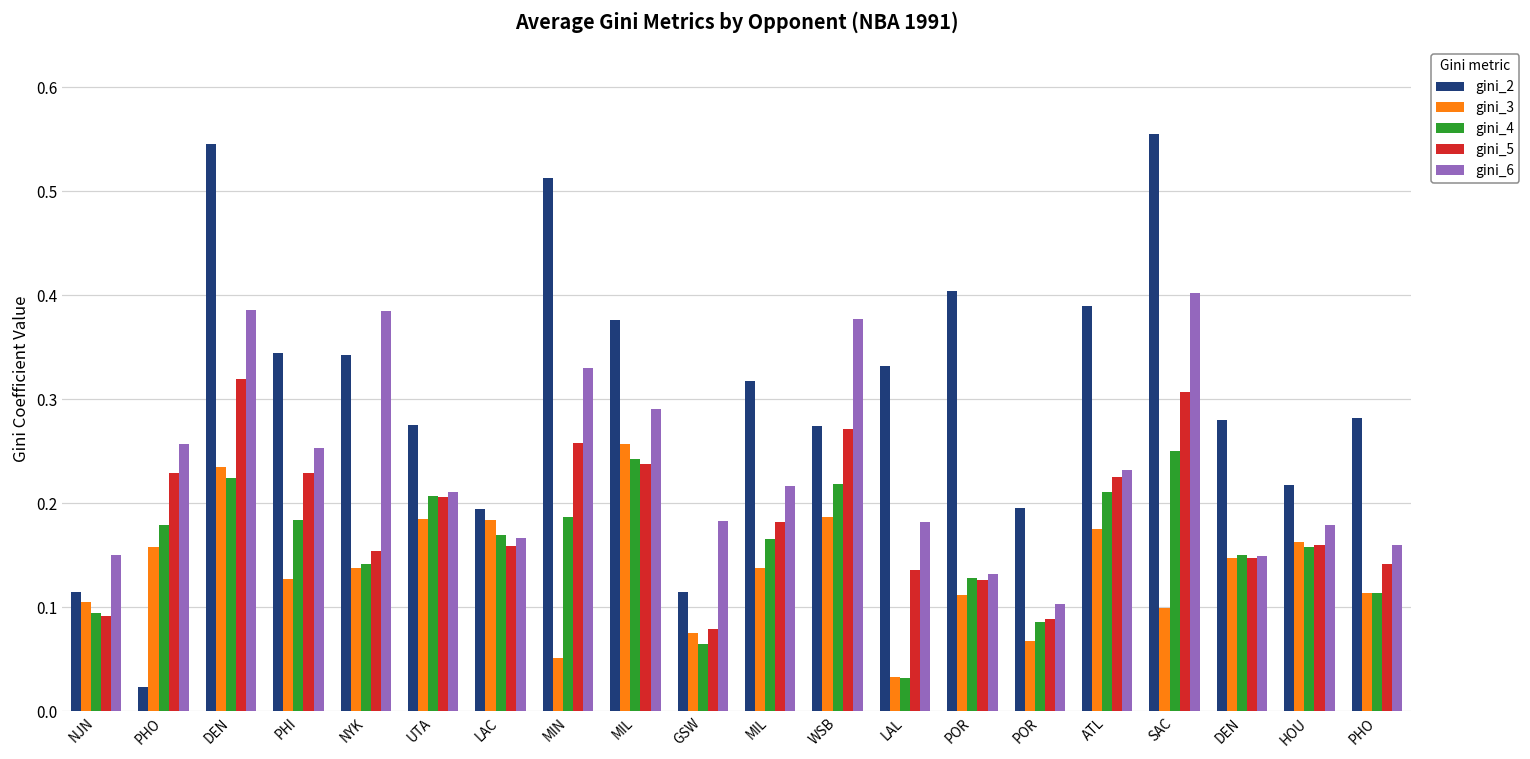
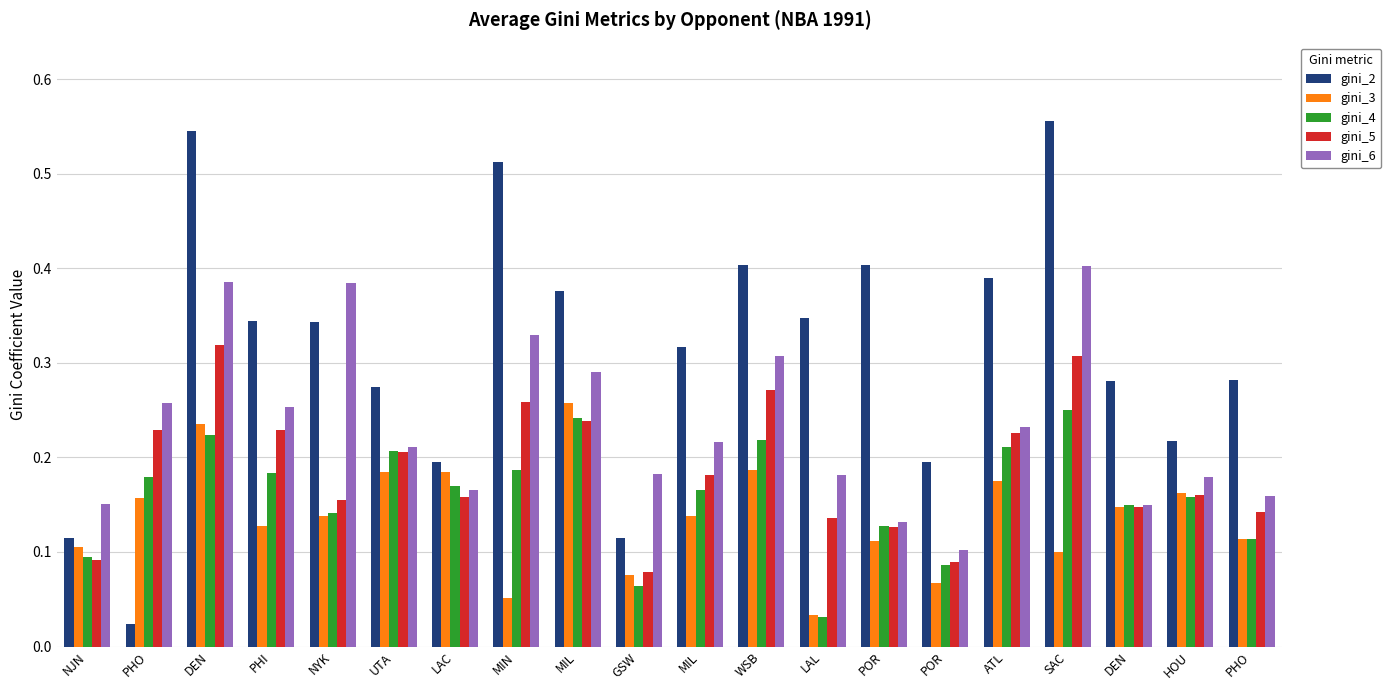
  {
    "gini_2": {
      "NJN": 0.11,
      "PHI": 0.34,
      "NYK": 0.34,
      "UTA": 0.27,
      "LAC": 0.19,
      "MIN": 0.51,
      "GSW": 0.11,
-     "WSB": 0.27,
-     "LAL": 0.33,
+     "WSB": 0.40,
+     "LAL": 0.35,
      "ATL": 0.39,
      "SAC": 0.56,
      "HOU": 0.22
    },
    "gini_3": {
      "NJN": 0.11,
      "PHI": 0.13,
      "NYK": 0.14,
      "UTA": 0.18,
      "LAC": 0.18,
      "MIN": 0.05,
      "GSW": 0.08,
      "WSB": 0.19,
      "LAL": 0.03,
      "ATL": 0.18,
      "SAC": 0.10,
      "HOU": 0.16
    },
    "gini_4": {
      "NJN": 0.09,
      "PHI": 0.18,
      "NYK": 0.14,
      "UTA": 0.21,
      "LAC": 0.17,
      "MIN": 0.19,
      "GSW": 0.06,
      "WSB": 0.22,
      "LAL": 0.03,
      "ATL": 0.21,
      "SAC": 0.25,
      "HOU": 0.16
    },
    "gini_5": {
      "NJN": 0.09,
      "PHI": 0.23,
      "NYK": 0.15,
      "UTA": 0.21,
      "LAC": 0.16,
      "MIN": 0.26,
      "GSW": 0.08,
      "WSB": 0.27,
      "LAL": 0.14,
      "ATL": 0.23,
      "SAC": 0.31,
      "HOU": 0.16
    },
    "gini_6": {
      "NJN": 0.15,
      "PHI": 0.25,
      "NYK": 0.38,
      "UTA": 0.21,
      "LAC": 0.17,
      "MIN": 0.33,
      "GSW": 0.18,
-     "WSB": 0.38,
+     "WSB": 0.31,
      "LAL": 0.18,
      "ATL": 0.23,
      "SAC": 0.40,
      "HOU": 0.18
    }
  }
